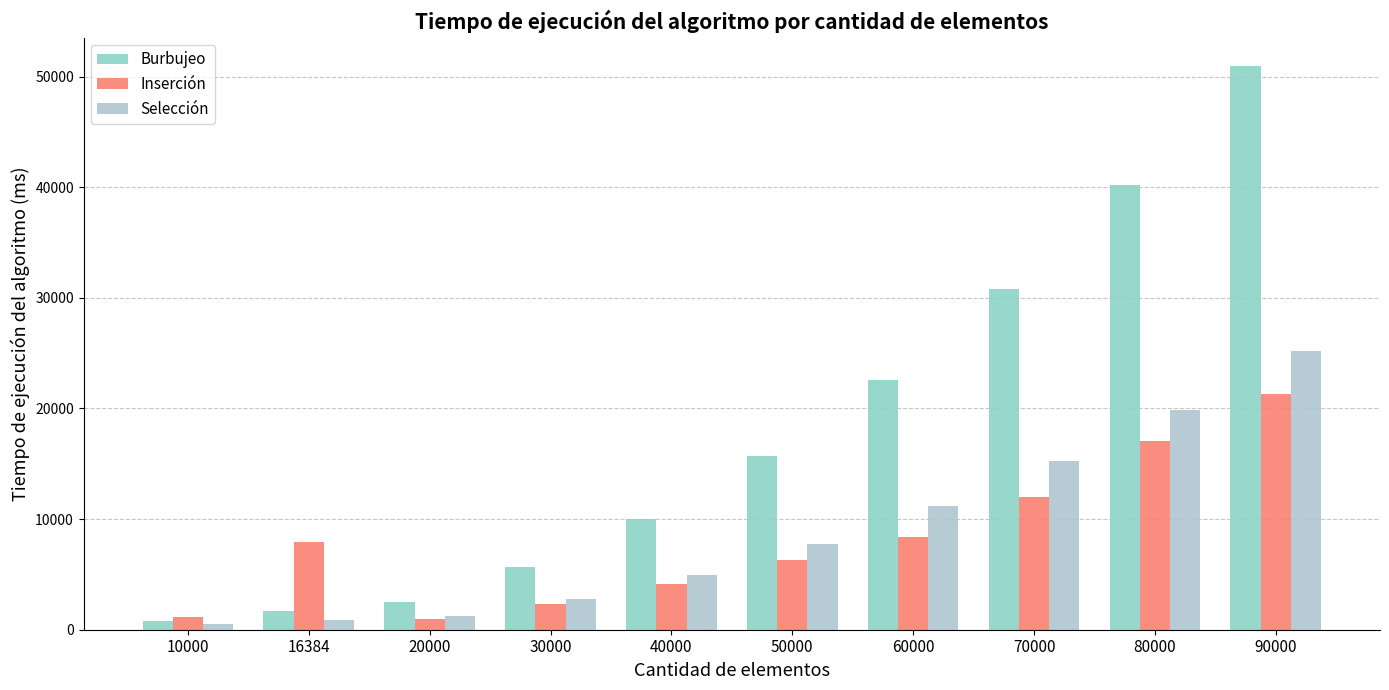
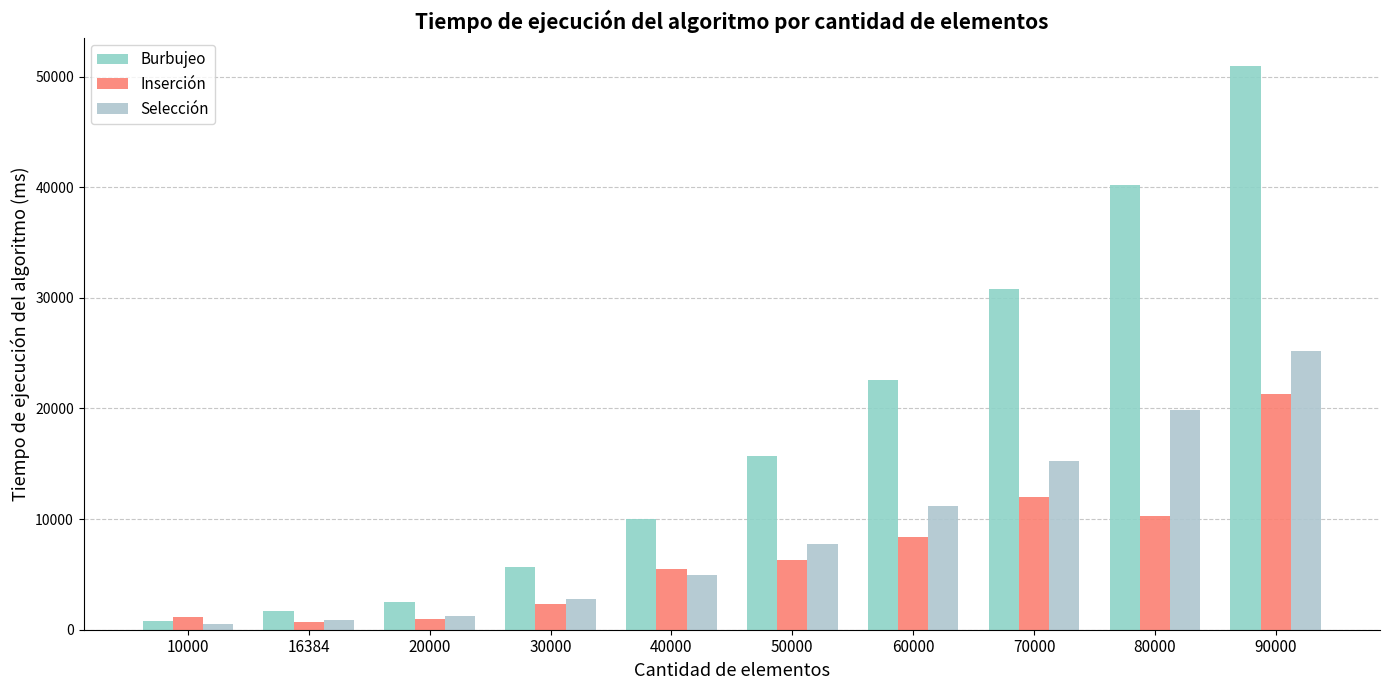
  {
    "Inserción": {
      "10000": 1100,
-     "16384": 8000,
+     "16384": 700,
      "20000": 1000,
      "30000": 2400,
-     "40000": 4200,
+     "40000": 5500,
      "50000": 6300,
      "60000": 8400,
      "70000": 12000,
-     "80000": 17000,
+     "80000": 10300,
      "90000": 21300
    }
  }
